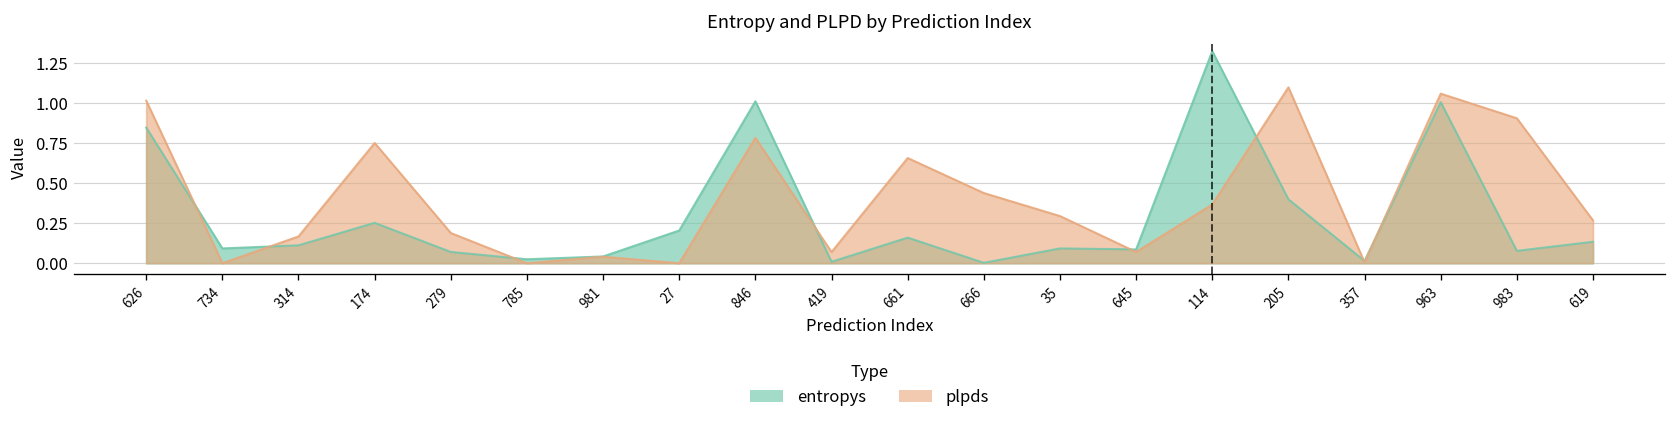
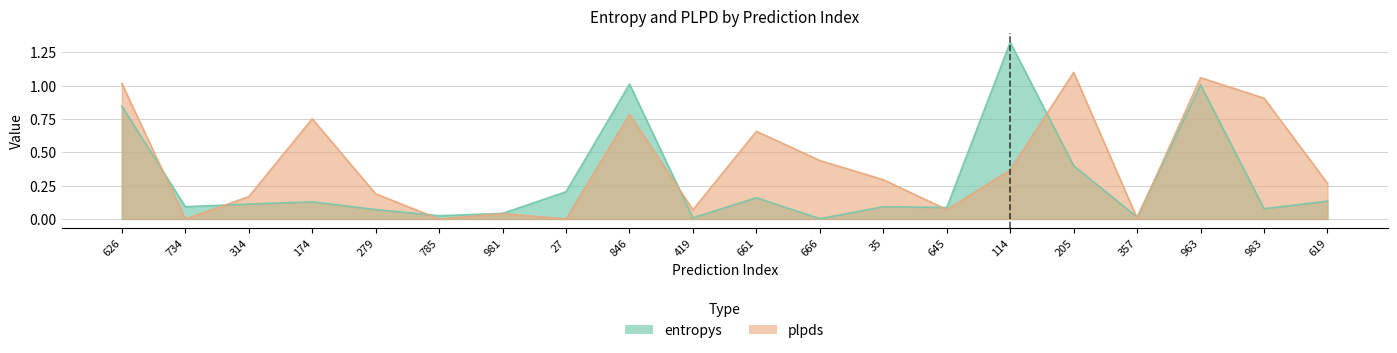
  {
    "entropys": {
      "626": 0.85,
      "734": 0.09,
      "314": 0.11,
-     "174": 0.25,
+     "174": 0.13,
      "279": 0.07,
      "785": 0.02,
      "27": 0.20,
      "846": 1.01,
      "419": 0.01,
      "661": 0.16,
      "666": 0.00,
      "35": 0.09,
      "114": 1.32,
      "205": 0.40,
      "963": 1.01,
      "983": 0.08,
      "619": 0.13
    },
    "plpds": {
      "626": 1.02,
      "734": 0.00,
      "314": 0.17,
      "174": 0.75,
      "279": 0.19,
      "785": 0.00,
      "27": 0.00,
      "846": 0.78,
      "419": 0.07,
      "661": 0.66,
      "666": 0.44,
      "35": 0.29,
      "114": 0.37,
      "205": 1.10,
      "963": 1.06,
      "983": 0.91,
      "619": 0.27
    }
  }
